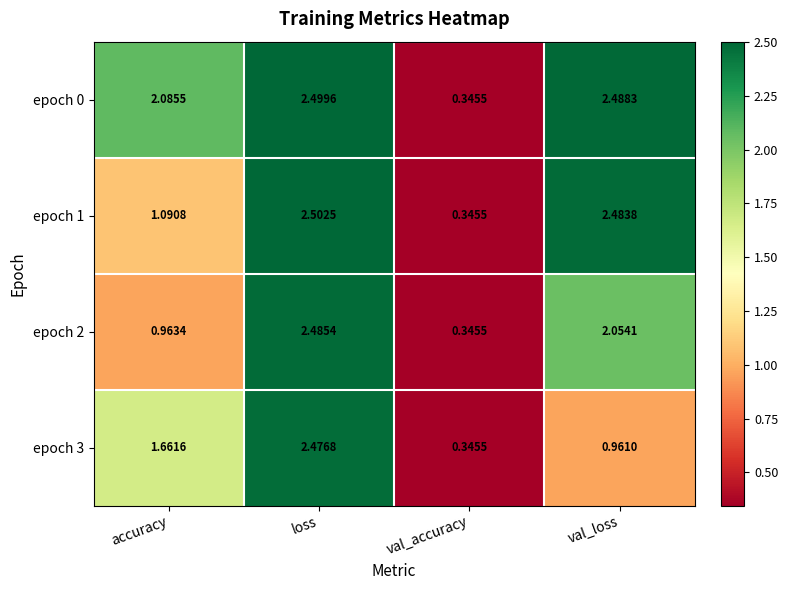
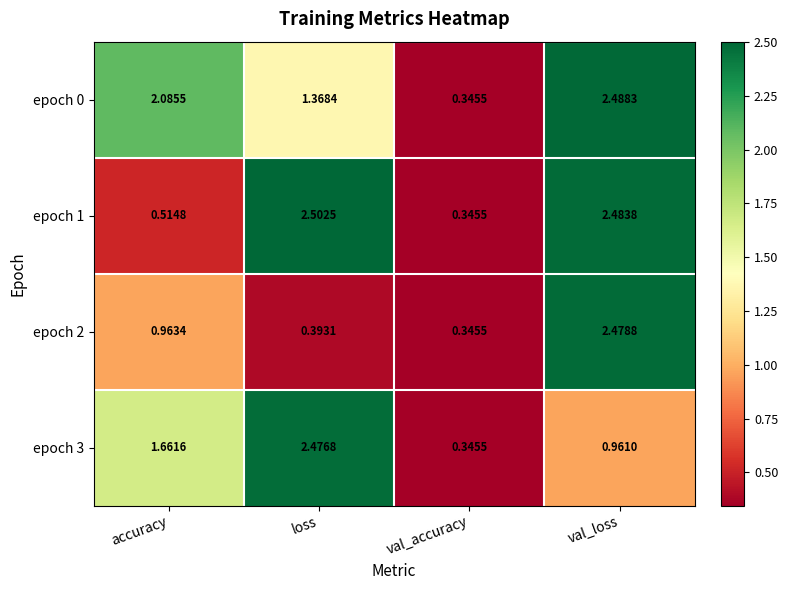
  {
    "epoch 0": {
      "accuracy": 2.0855,
-     "loss": 2.4996,
+     "loss": 1.3684,
      "val_accuracy": 0.3455,
      "val_loss": 2.4883
    },
    "epoch 1": {
-     "accuracy": 1.0908,
+     "accuracy": 0.5148,
      "loss": 2.5025,
      "val_accuracy": 0.3455,
      "val_loss": 2.4838
    },
    "epoch 2": {
      "accuracy": 0.9634,
-     "loss": 2.4854,
+     "loss": 0.3931,
      "val_accuracy": 0.3455,
-     "val_loss": 2.0541
+     "val_loss": 2.4788
    },
    "epoch 3": {
      "accuracy": 1.6616,
      "loss": 2.4768,
      "val_accuracy": 0.3455,
      "val_loss": 0.9610
    }
  }
